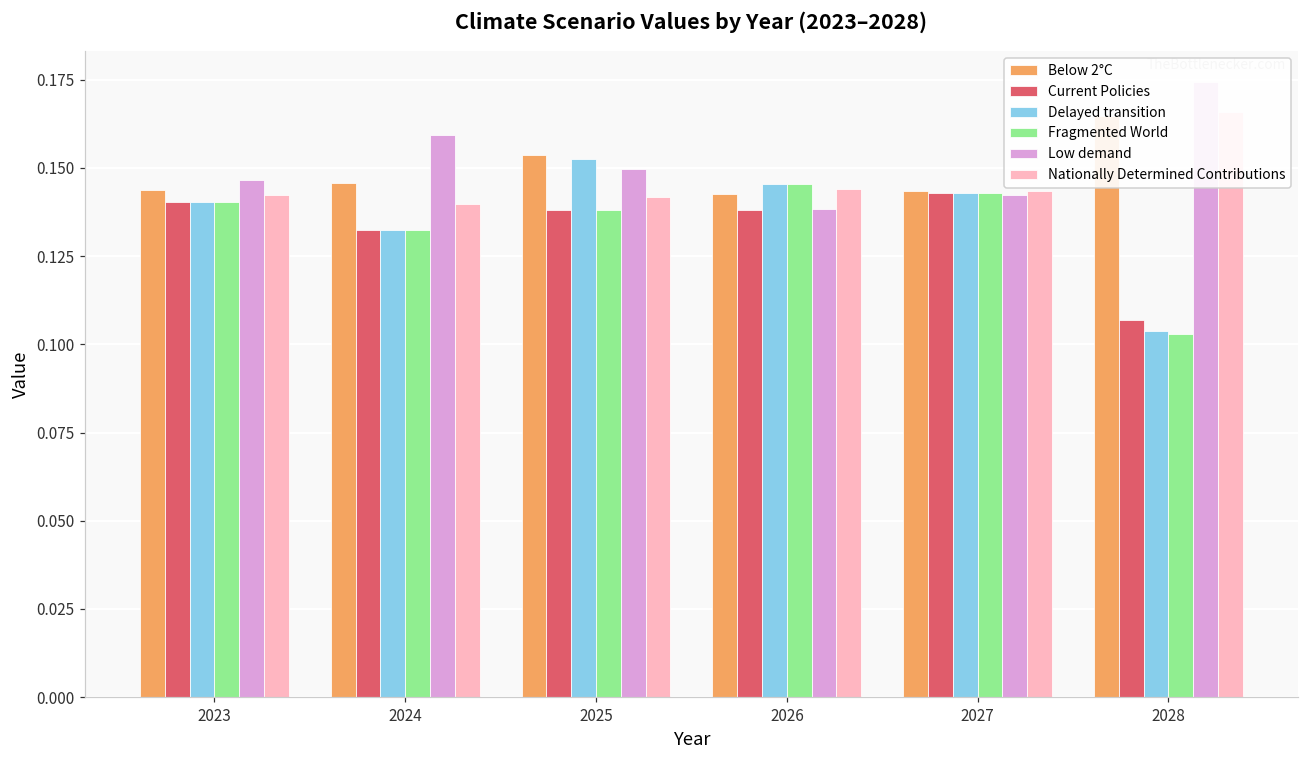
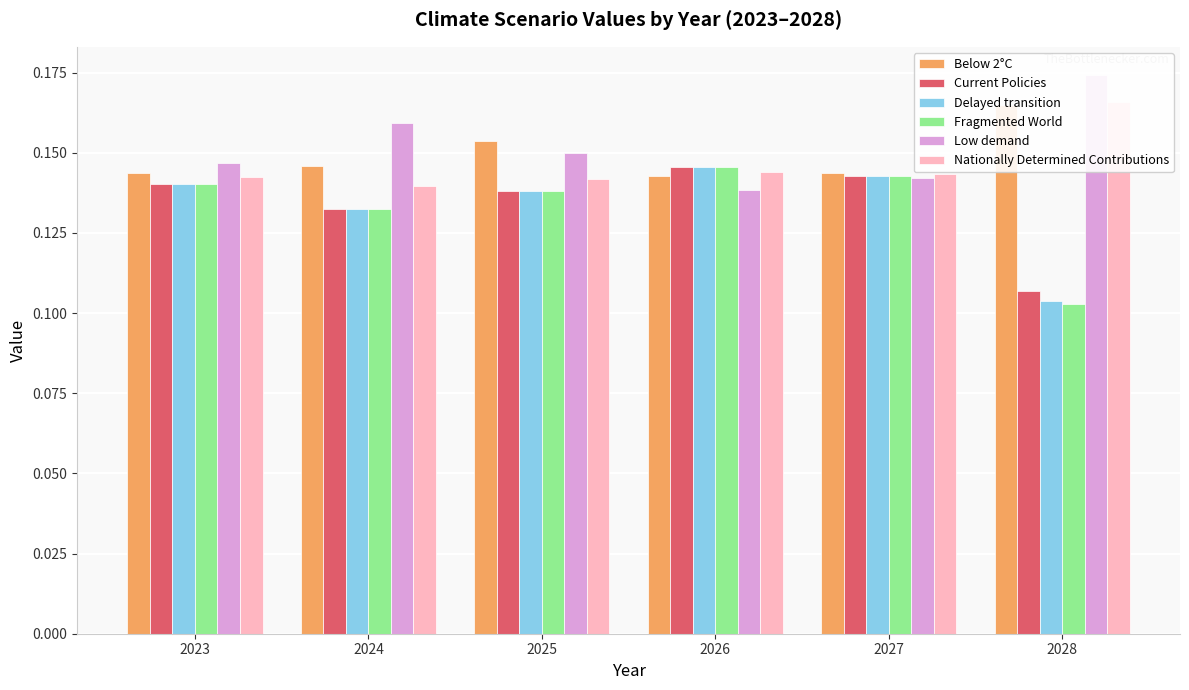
  {
    "Below 2°C": {
      "2023": 0.144,
      "2024": 0.146,
      "2025": 0.154,
      "2026": 0.143,
      "2027": 0.144
    },
    "Current Policies": {
      "2023": 0.140,
      "2024": 0.132,
      "2025": 0.138,
-     "2026": 0.138,
+     "2026": 0.145,
      "2027": 0.143,
      "2028": 0.107
    },
    "Delayed transition": {
      "2023": 0.140,
      "2024": 0.132,
-     "2025": 0.153,
+     "2025": 0.138,
      "2026": 0.145,
      "2027": 0.143,
      "2028": 0.104
    },
    "Fragmented World": {
      "2023": 0.140,
      "2024": 0.132,
      "2025": 0.138,
      "2026": 0.145,
      "2027": 0.143,
      "2028": 0.103
    }
  }
